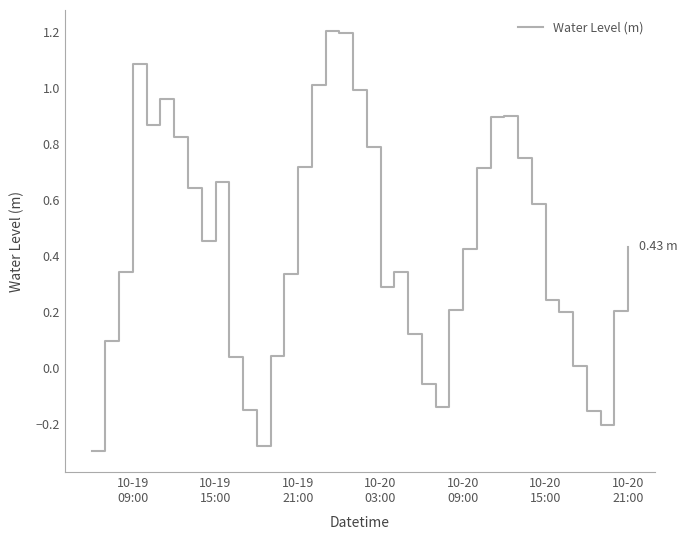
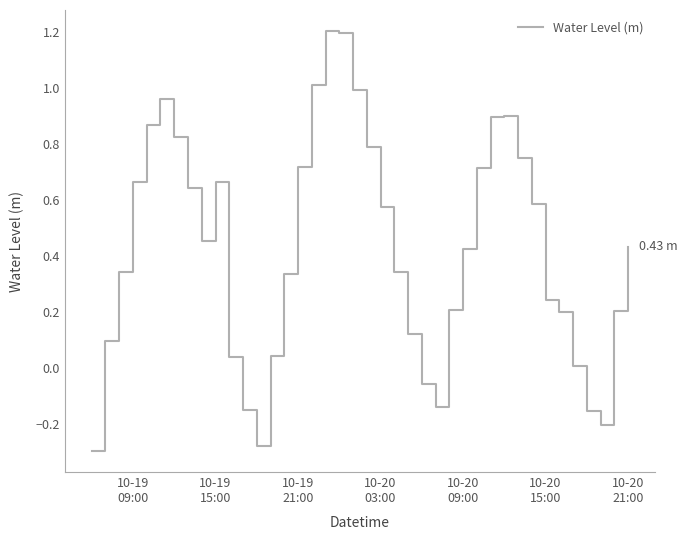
  {
-   "10-19 09:00": 1.09,
+   "10-19 09:00": 0.67,
    "10-19 15:00": 0.67,
    "10-19 21:00": 0.72,
-   "10-20 03:00": 0.29,
+   "10-20 03:00": 0.57,
    "10-20 09:00": 0.42,
    "10-20 15:00": 0.24
  }
